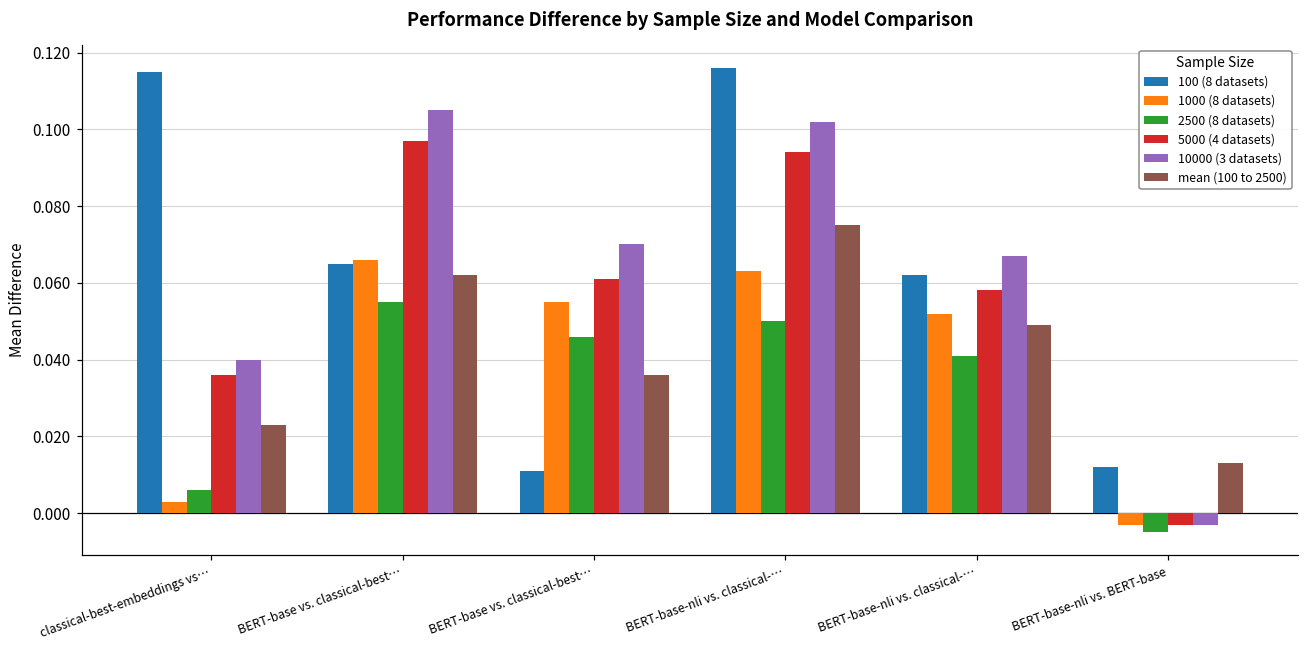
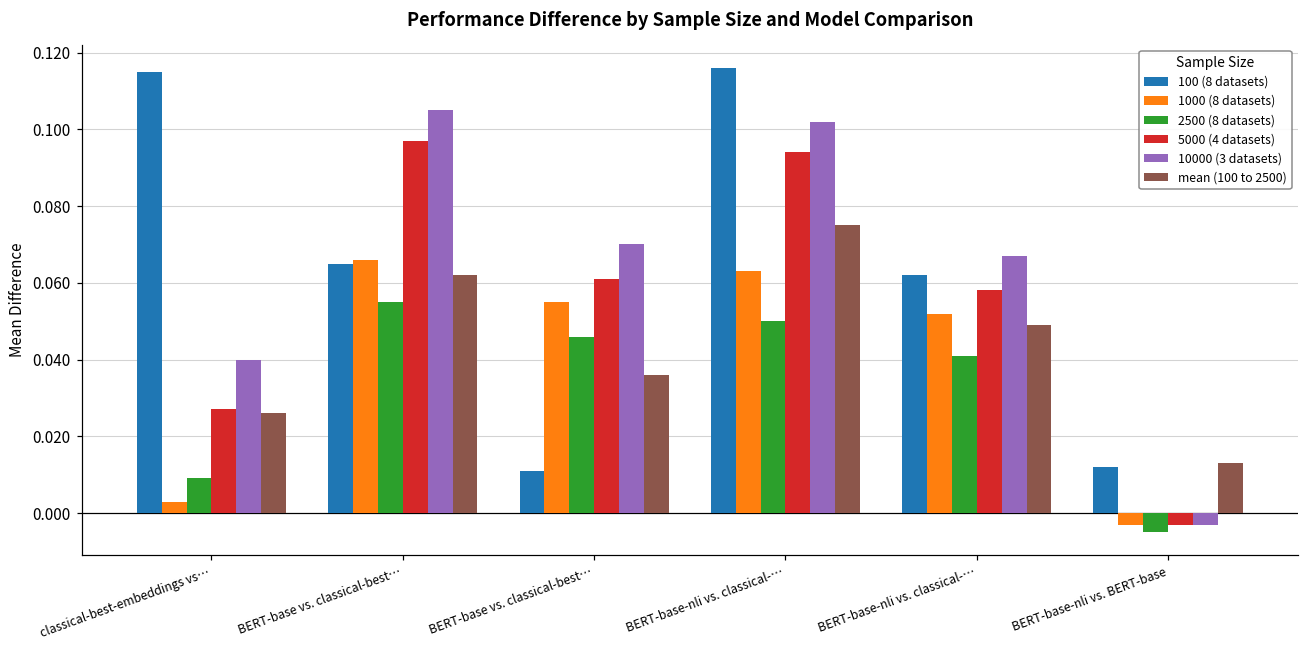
  {
    "100 (8 datasets)": {
      "classical-best-embeddings vs…": 0.115,
      "BERT-base-nli vs. BERT-base": 0.012
    },
    "1000 (8 datasets)": {
      "classical-best-embeddings vs…": 0.003,
      "BERT-base-nli vs. BERT-base": -0.003
    },
    "2500 (8 datasets)": {
-     "classical-best-embeddings vs…": 0.006,
+     "classical-best-embeddings vs…": 0.009,
      "BERT-base-nli vs. BERT-base": -0.005
    },
    "5000 (4 datasets)": {
-     "classical-best-embeddings vs…": 0.036,
+     "classical-best-embeddings vs…": 0.027,
      "BERT-base-nli vs. BERT-base": -0.003
    },
    "10000 (3 datasets)": {
      "classical-best-embeddings vs…": 0.040,
      "BERT-base-nli vs. BERT-base": -0.003
    },
    "mean (100 to 2500)": {
-     "classical-best-embeddings vs…": 0.023,
+     "classical-best-embeddings vs…": 0.026,
      "BERT-base-nli vs. BERT-base": 0.013
    }
  }
